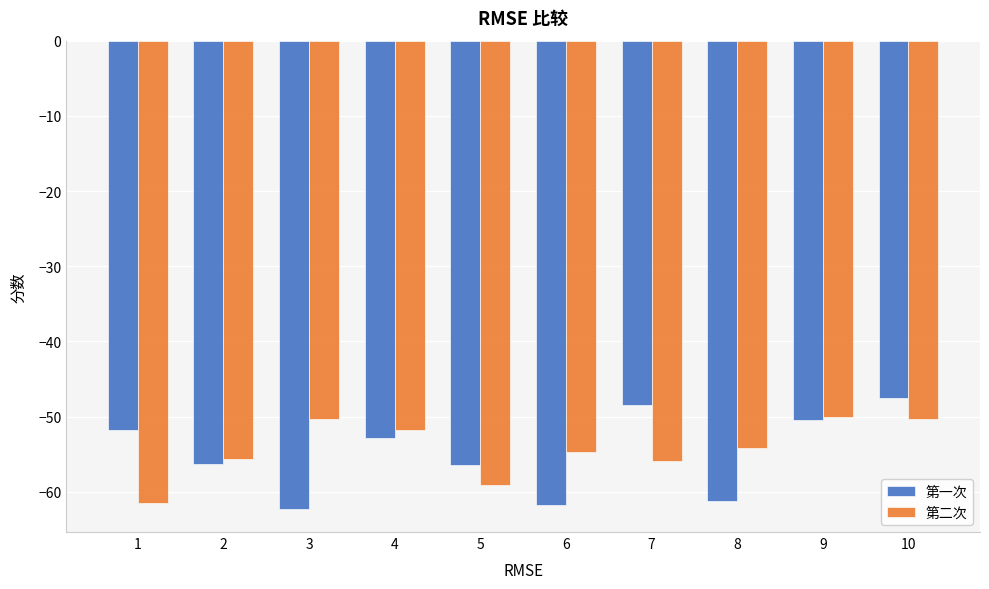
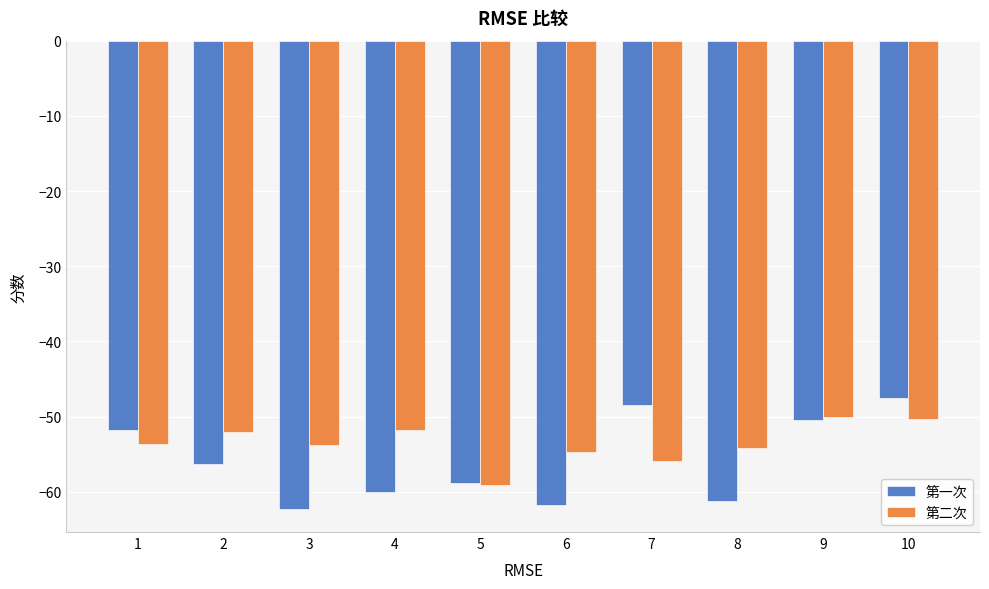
  {
    "第一次": {
      "1": -52,
      "2": -56,
      "3": -62,
-     "4": -53,
-     "5": -56,
+     "4": -60,
+     "5": -59,
      "6": -62,
      "7": -48,
      "8": -61,
      "9": -50,
      "10": -47
    },
    "第二次": {
-     "1": -62,
-     "2": -56,
-     "3": -50,
+     "1": -54,
+     "2": -52,
+     "3": -54,
      "4": -52,
      "5": -59,
      "6": -55,
      "7": -56,
      "8": -54,
      "9": -50,
      "10": -50
    }
  }
